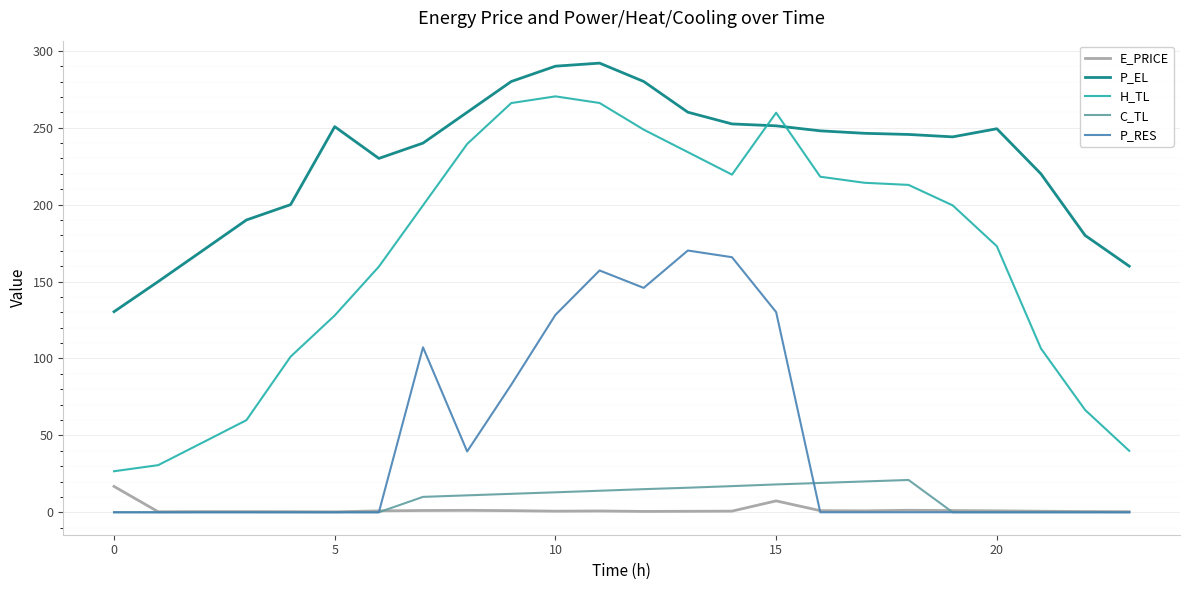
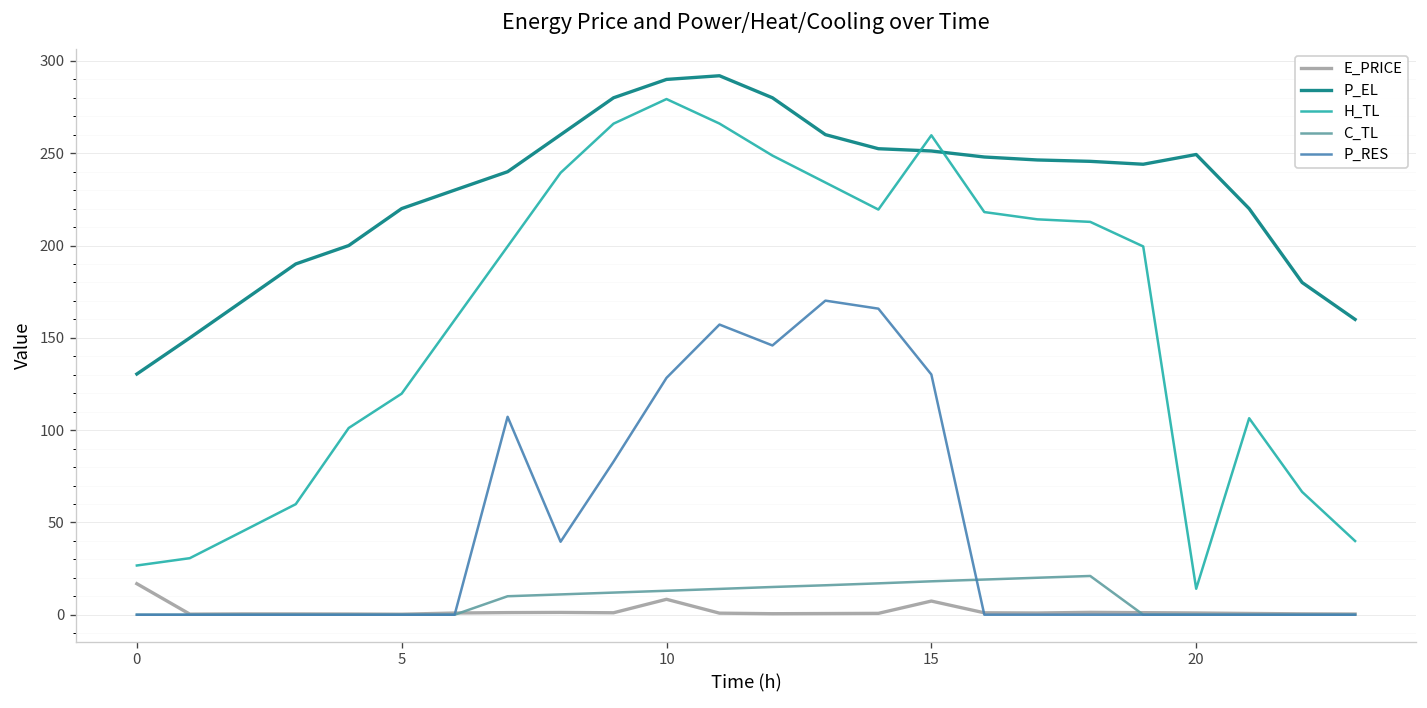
  {
    "E_PRICE": {
      "0": 17,
-     "10": 1,
+     "10": 8,
      "15": 7
    },
    "P_EL": {
      "0": 130,
-     "5": 251,
+     "5": 220,
      "10": 290,
      "15": 251,
      "20": 249
    },
    "H_TL": {
      "0": 27,
-     "5": 128,
-     "10": 270,
+     "5": 120,
+     "10": 279,
      "15": 260,
-     "20": 173
+     "20": 14
    }
  }
